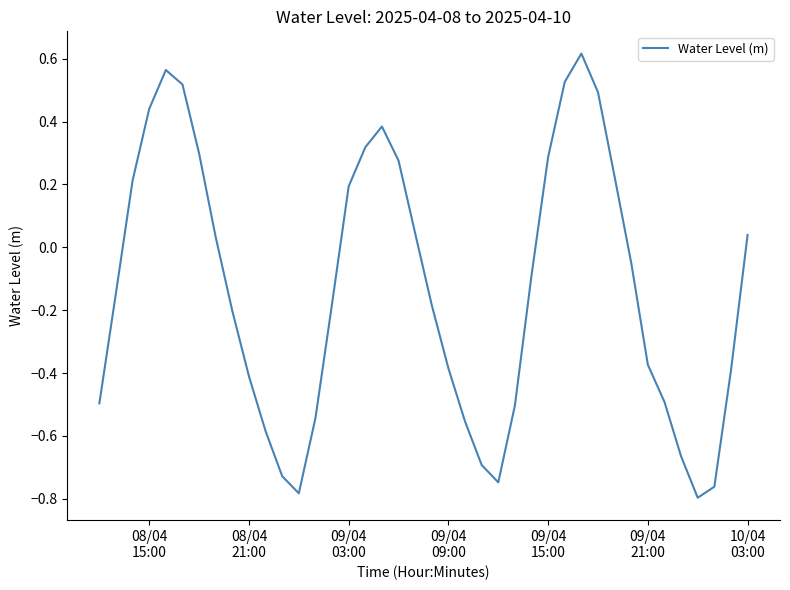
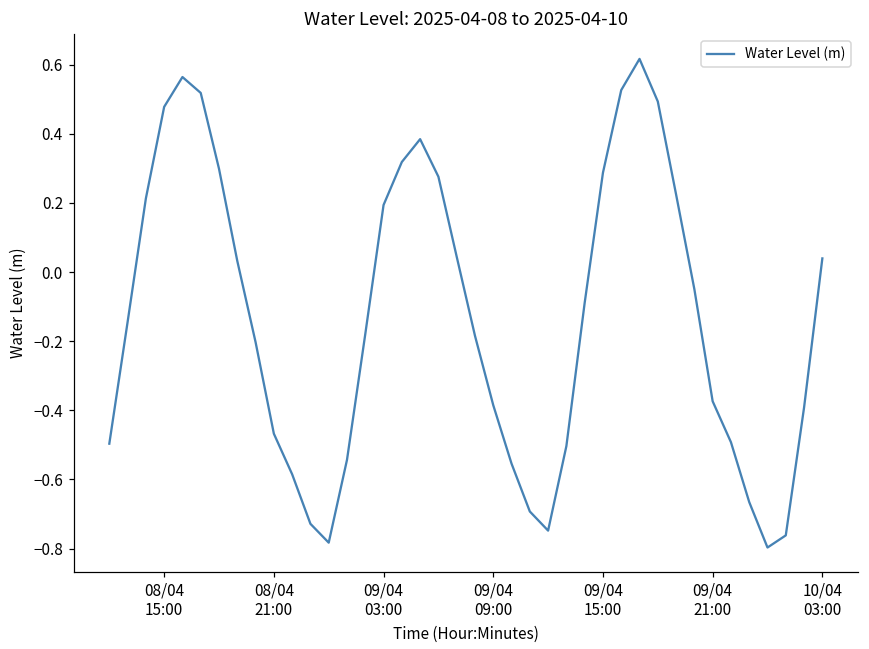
  {
-   "08/04 15:00": 0.44,
-   "08/04 21:00": -0.41,
+   "08/04 15:00": 0.48,
+   "08/04 21:00": -0.47,
    "09/04 03:00": 0.19,
    "09/04 09:00": -0.39,
    "09/04 15:00": 0.29,
    "09/04 21:00": -0.37,
    "10/04 03:00": 0.04
  }
